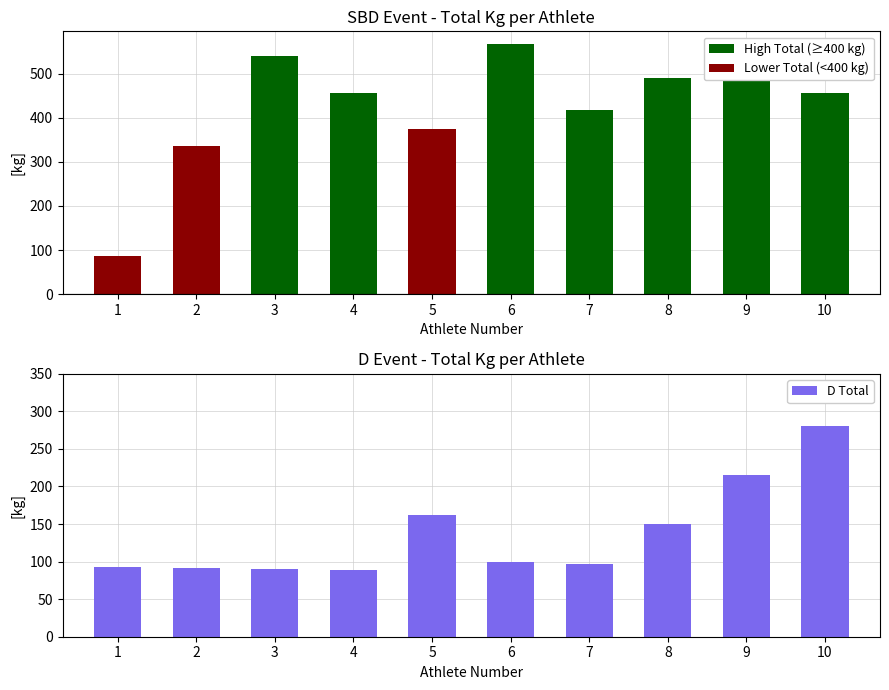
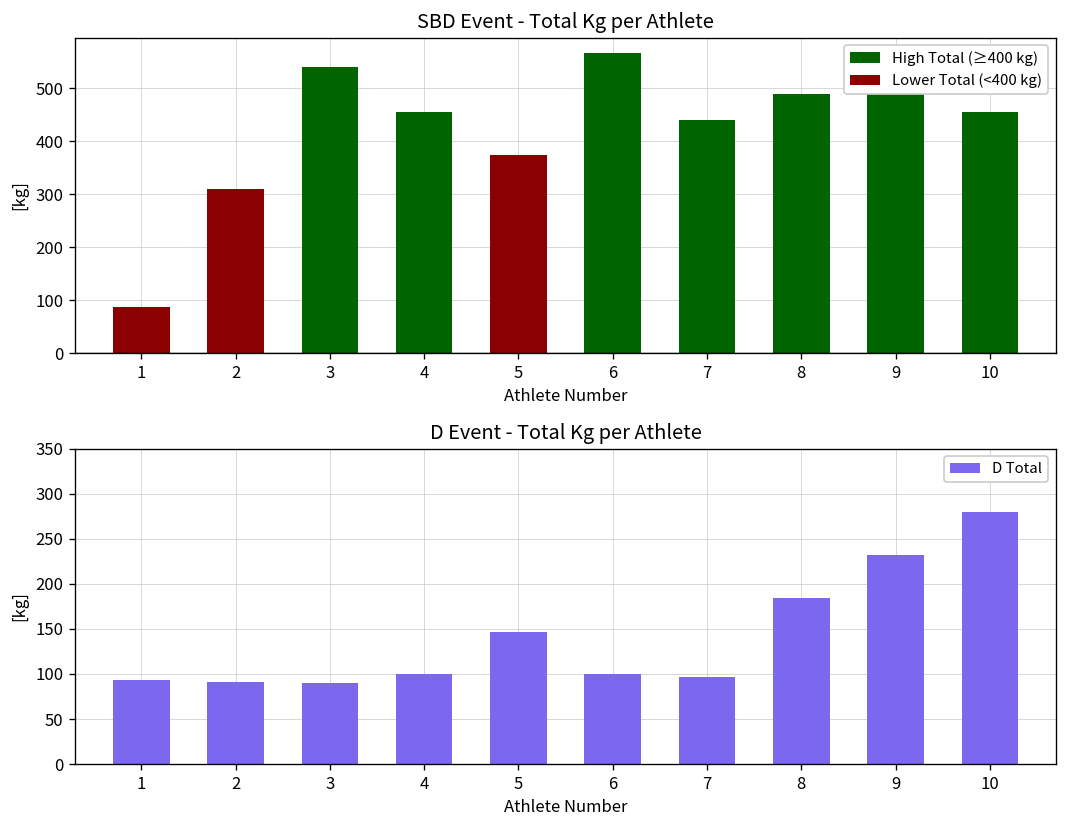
  {
    "SBD Event - Total Kg per Athlete": {
      "1": 90,
-     "2": 330,
+     "2": 310,
      "3": 540,
      "4": 460,
      "5": 380,
      "6": 570,
-     "7": 420,
+     "7": 440,
      "8": 490,
      "10": 460
    },
    "D Event - Total Kg per Athlete": {
      "1": 90,
      "2": 90,
      "3": 90,
-     "4": 90,
-     "5": 160,
+     "4": 100,
+     "5": 150,
      "6": 100,
      "7": 100,
-     "8": 150,
-     "9": 220,
+     "8": 180,
+     "9": 230,
      "10": 280
    }
  }
